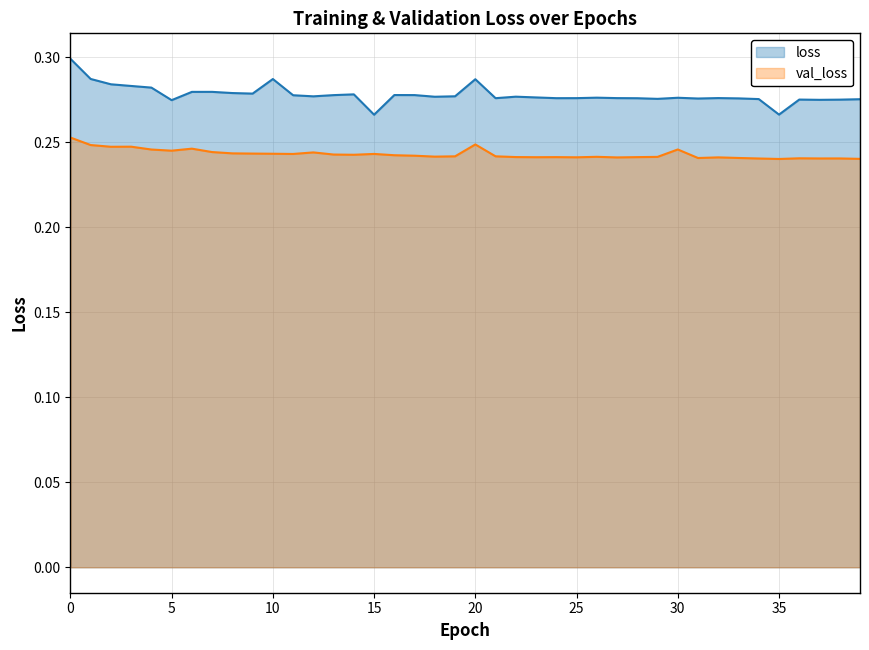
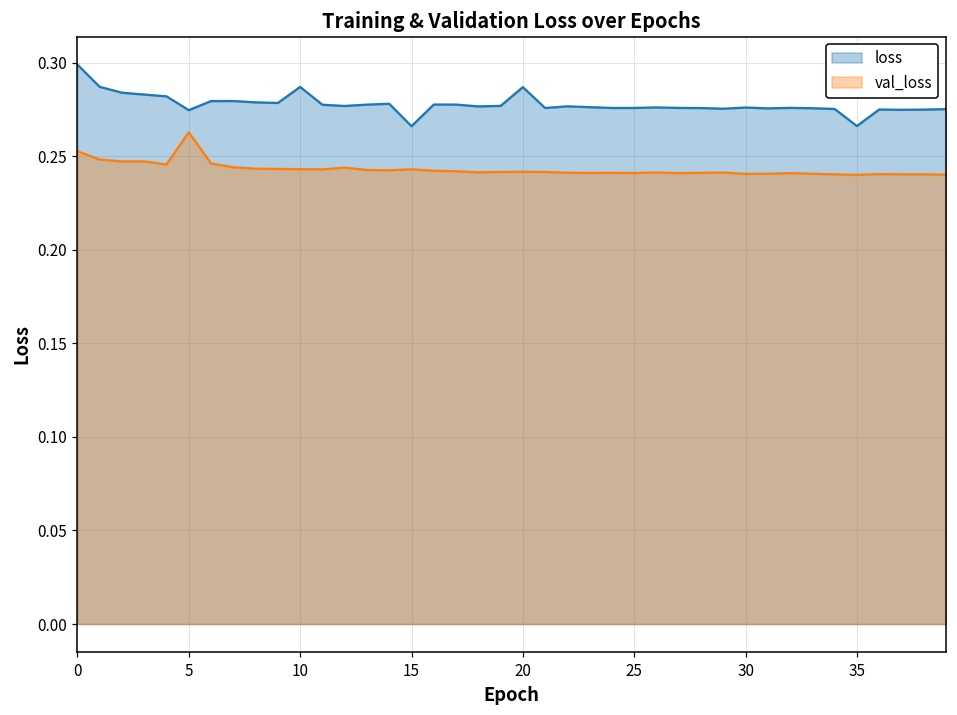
  {
    "loss": {
      "0": 0.299,
      "5": 0.275,
      "10": 0.287,
      "15": 0.266,
      "20": 0.287,
      "25": 0.276,
      "30": 0.276,
      "35": 0.266
    },
    "val_loss": {
      "0": 0.253,
-     "5": 0.245,
+     "5": 0.263,
      "10": 0.243,
      "15": 0.243,
-     "20": 0.249,
+     "20": 0.242,
      "25": 0.241,
-     "30": 0.246,
+     "30": 0.241,
      "35": 0.240
    }
  }
